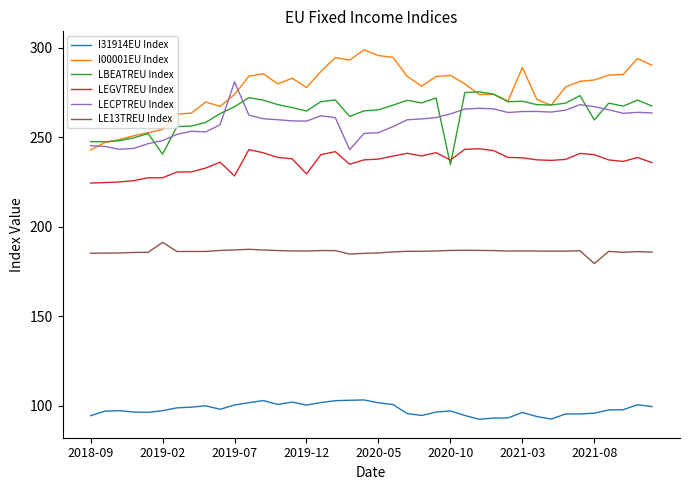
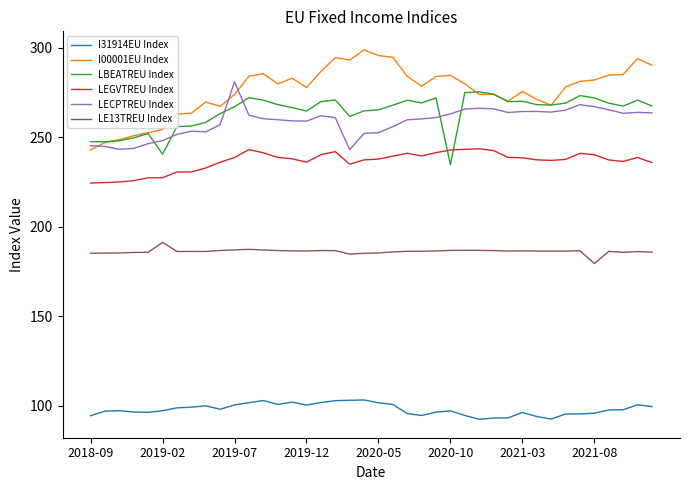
  {
    "I31914EU Index": {
      "2018-09": 95,
      "2019-02": 97,
      "2019-07": 101,
      "2019-12": 100,
      "2020-05": 102,
      "2020-10": 97,
      "2021-03": 96,
      "2021-08": 96
    },
    "I00001EU Index": {
      "2018-09": 243,
      "2019-02": 254,
      "2019-07": 274,
      "2019-12": 278,
      "2020-05": 296,
      "2020-10": 285,
-     "2021-03": 289,
+     "2021-03": 276,
      "2021-08": 282
    },
    "LBEATREU Index": {
      "2018-09": 248,
      "2019-02": 241,
      "2019-07": 267,
      "2019-12": 265,
      "2020-05": 265,
      "2020-10": 235,
      "2021-03": 270,
-     "2021-08": 260
+     "2021-08": 272
    },
    "LEGVTREU Index": {
      "2018-09": 224,
      "2019-02": 227,
-     "2019-07": 228,
-     "2019-12": 230,
+     "2019-07": 239,
+     "2019-12": 236,
      "2020-05": 238,
-     "2020-10": 237,
+     "2020-10": 243,
      "2021-03": 239,
      "2021-08": 240
    },
    "LECPTREU Index": {
      "2018-09": 245,
      "2019-02": 248,
      "2019-07": 281,
      "2019-12": 259,
      "2020-05": 253,
      "2020-10": 263,
      "2021-03": 264,
      "2021-08": 267
    },
    "LE13TREU Index": {
      "2018-09": 185,
      "2019-02": 191,
      "2019-07": 187,
      "2019-12": 187,
      "2020-05": 185,
      "2020-10": 187,
      "2021-03": 187,
      "2021-08": 179
    }
  }
